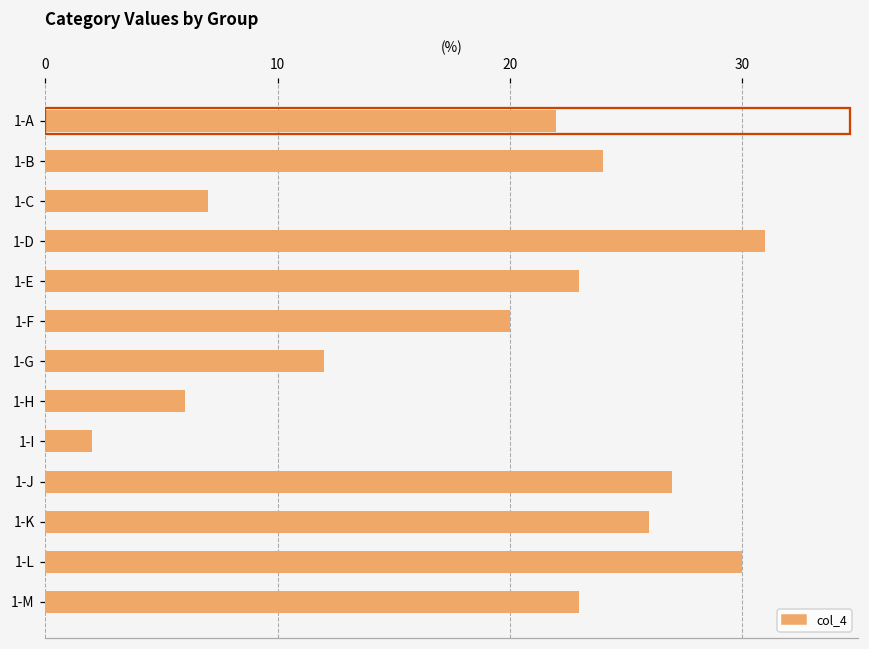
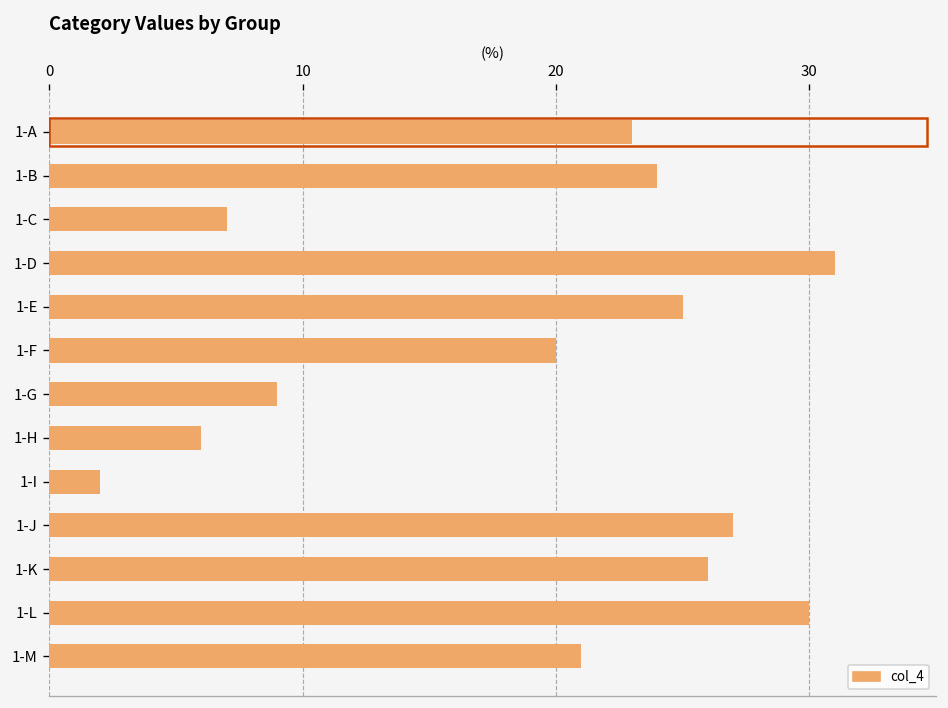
  {
-   "1-A": 22,
+   "1-A": 23,
    "1-B": 24,
    "1-C": 7,
    "1-D": 31,
-   "1-E": 23,
+   "1-E": 25,
    "1-F": 20,
-   "1-G": 12,
+   "1-G": 9,
    "1-H": 6,
    "1-I": 2,
    "1-J": 27,
    "1-K": 26,
    "1-L": 30,
-   "1-M": 23
+   "1-M": 21
  }
